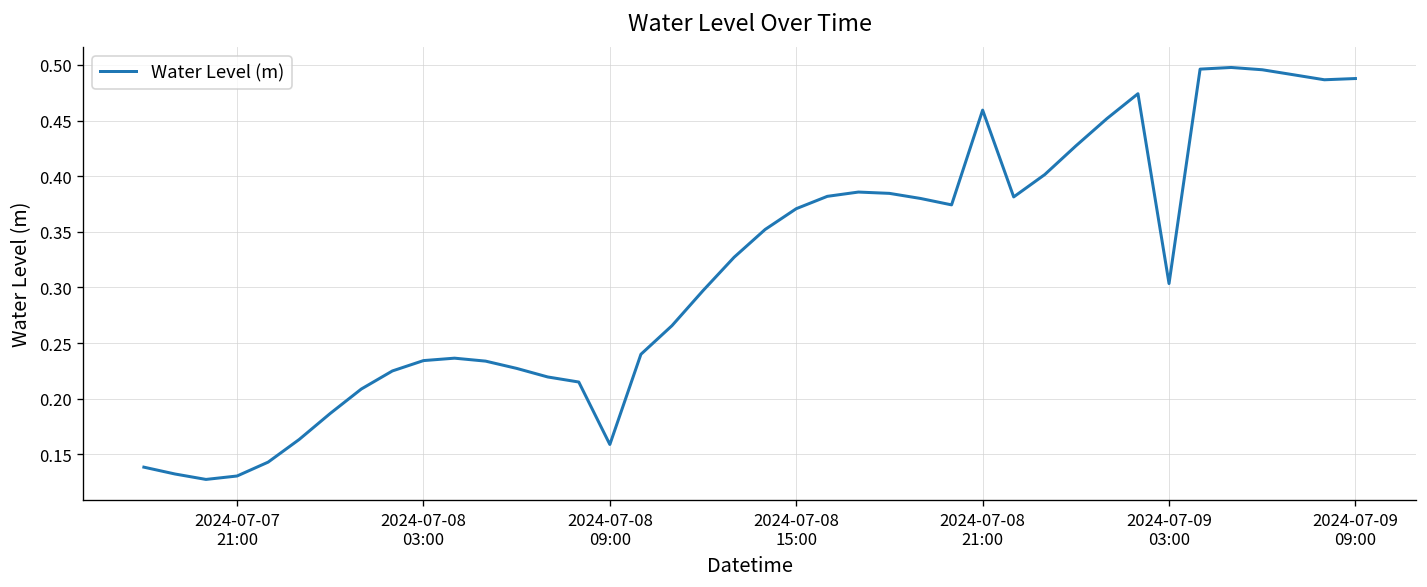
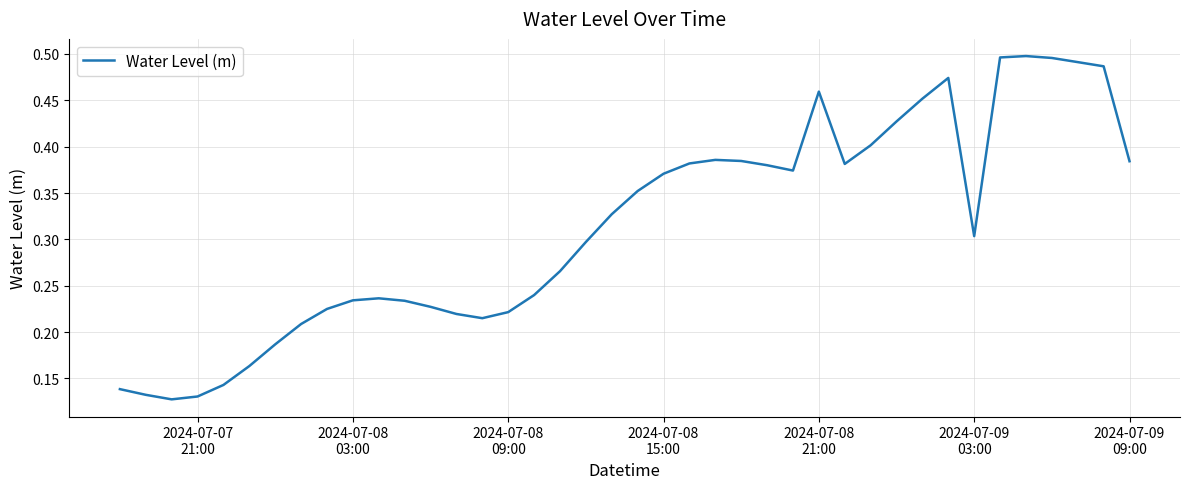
  {
    "2024-07-07 21:00": 0.13,
    "2024-07-08 03:00": 0.23,
-   "2024-07-08 09:00": 0.16,
+   "2024-07-08 09:00": 0.22,
    "2024-07-08 15:00": 0.37,
    "2024-07-08 21:00": 0.46,
    "2024-07-09 03:00": 0.30,
-   "2024-07-09 09:00": 0.49
+   "2024-07-09 09:00": 0.38
  }
